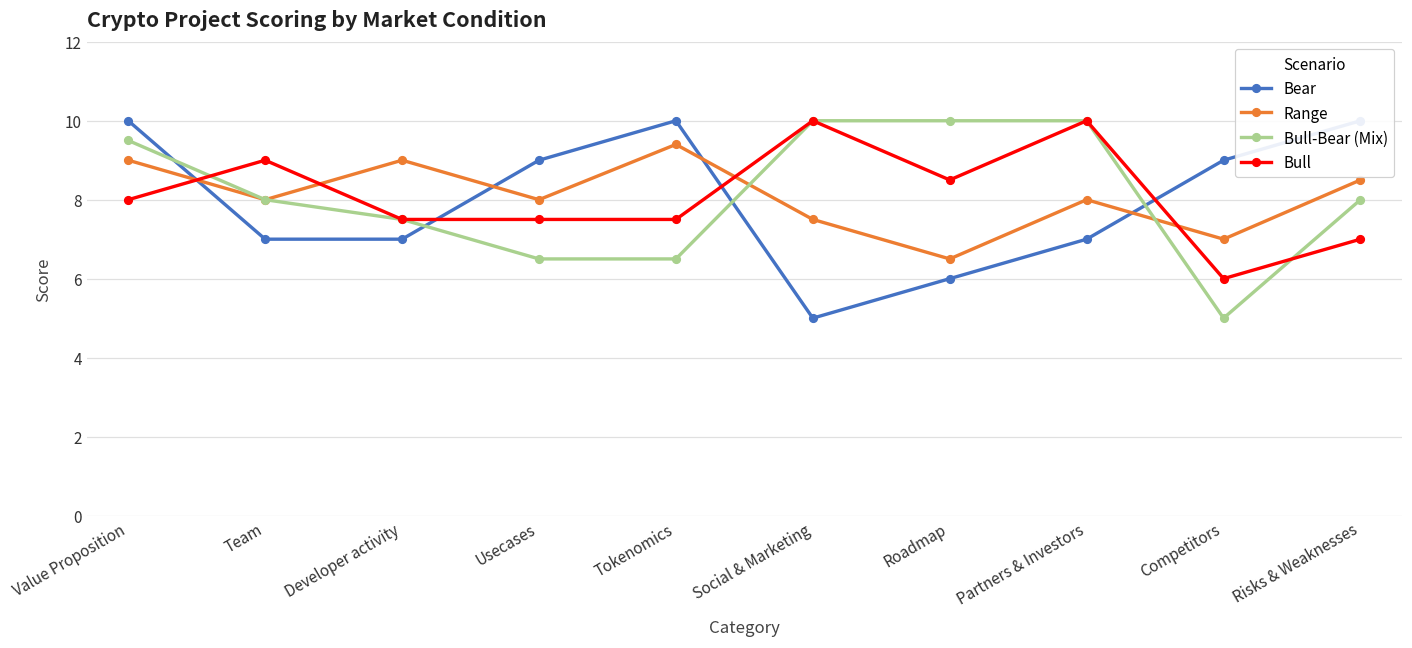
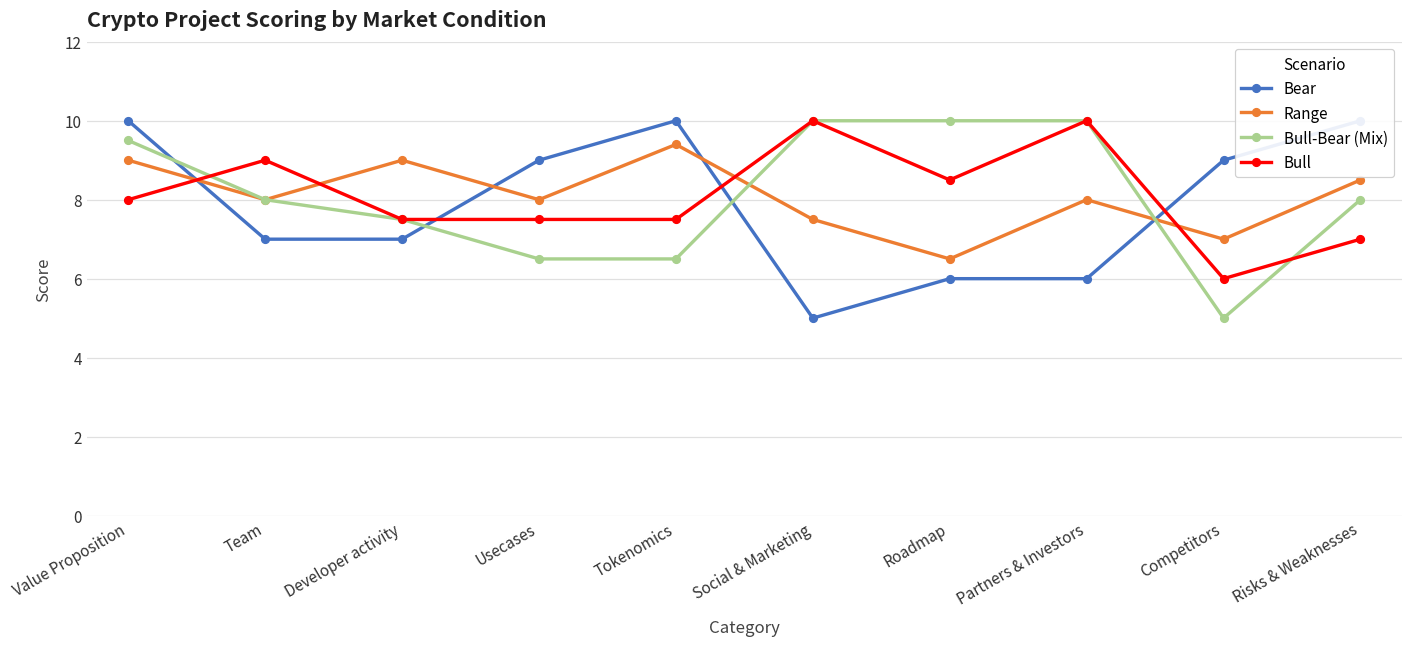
  {
    "Bear": {
      "Value Proposition": 10,
      "Team": 7,
      "Developer activity": 7,
      "Usecases": 9,
      "Tokenomics": 10,
      "Social & Marketing": 5,
      "Roadmap": 6,
-     "Partners & Investors": 7,
+     "Partners & Investors": 6,
      "Competitors": 9
    },
    "Range": {
      "Value Proposition": 9,
      "Developer activity": 9,
      "Usecases": 8,
      "Tokenomics": 9.4,
      "Social & Marketing": 7.5,
      "Roadmap": 6.5,
      "Partners & Investors": 8,
      "Competitors": 7,
      "Risks & Weaknesses": 8.5
    },
    "Bull-Bear (Mix)": {
      "Value Proposition": 9.5,
      "Usecases": 6.5,
      "Tokenomics": 6.5,
      "Roadmap": 10,
      "Competitors": 5,
      "Risks & Weaknesses": 8
    },
    "Bull": {
      "Value Proposition": 8,
      "Team": 9,
      "Usecases": 7.5,
      "Tokenomics": 7.5,
      "Roadmap": 8.5,
      "Competitors": 6,
      "Risks & Weaknesses": 7
    }
  }
